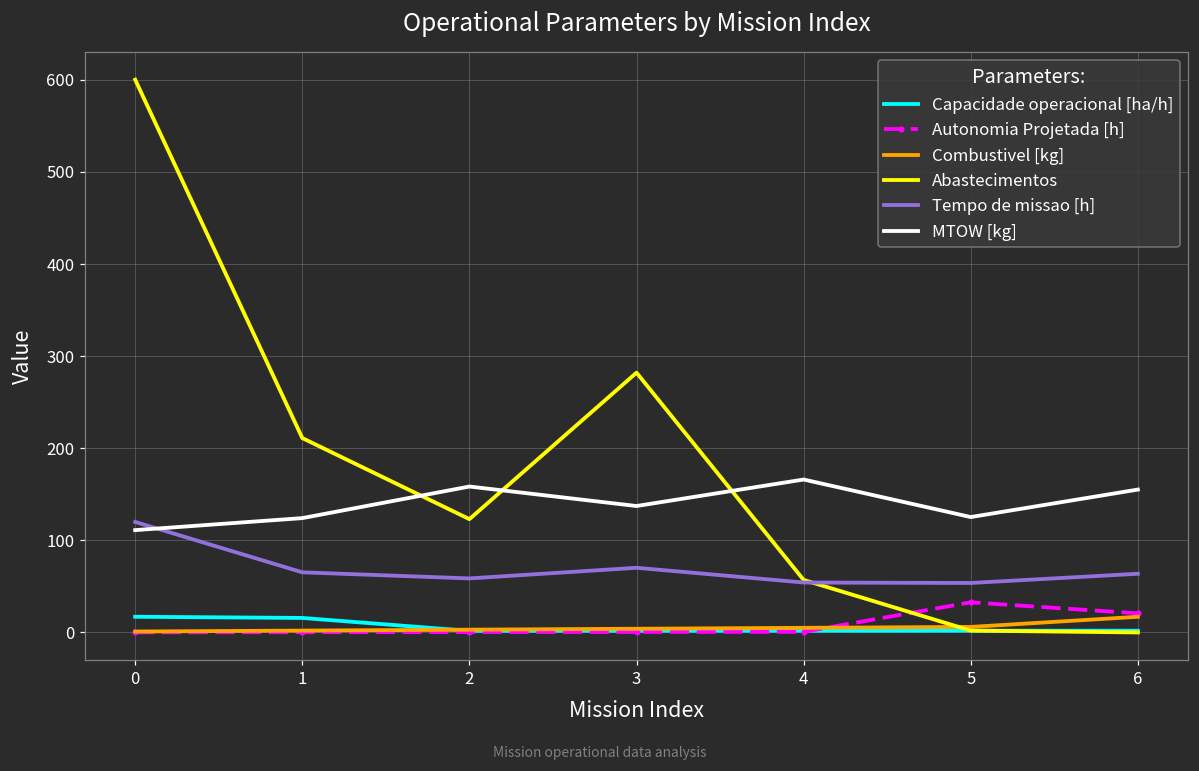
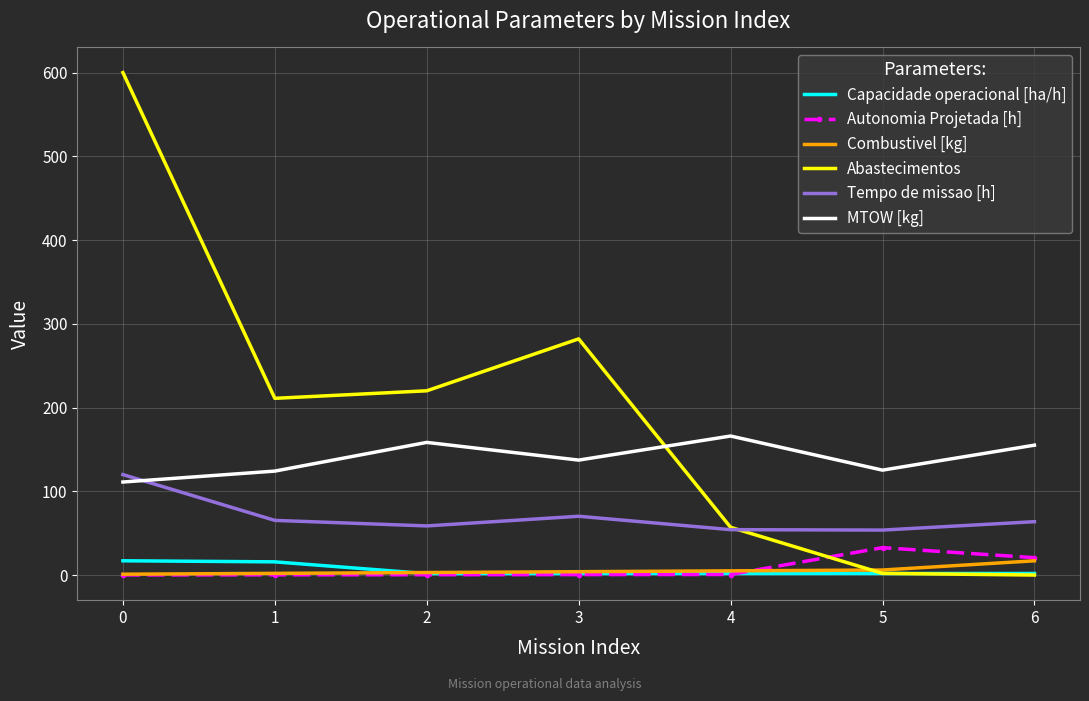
  {
    "Capacidade operacional [ha/h]": {
      "0": 20,
      "1": 20
    },
    "Autonomia Projetada [h]": {
      "5": 30,
      "6": 20
    },
    "Combustivel [kg]": {
      "4": 10,
      "5": 10,
      "6": 20
    },
    "Abastecimentos": {
      "0": 600,
      "1": 210,
-     "2": 120,
+     "2": 220,
      "3": 280
    },
    "Tempo de missao [h]": {
      "0": 120,
      "1": 70,
      "2": 60,
      "3": 70,
      "5": 50,
      "6": 60
    },
    "MTOW [kg]": {
      "0": 110,
      "1": 120,
      "2": 160,
      "3": 140,
      "4": 170,
      "5": 130,
      "6": 160
    }
  }
